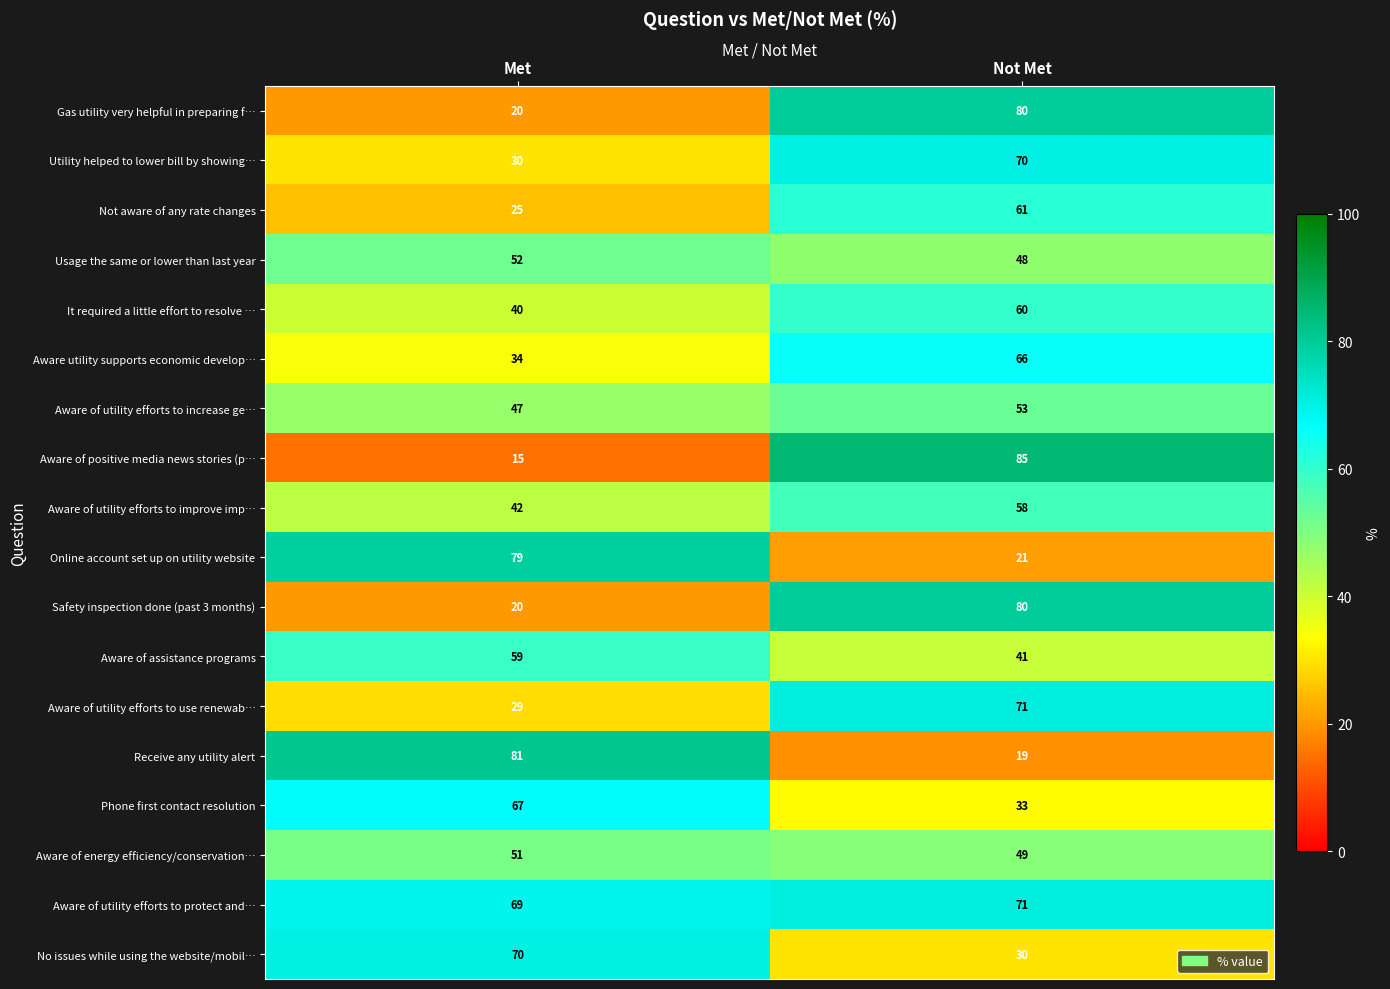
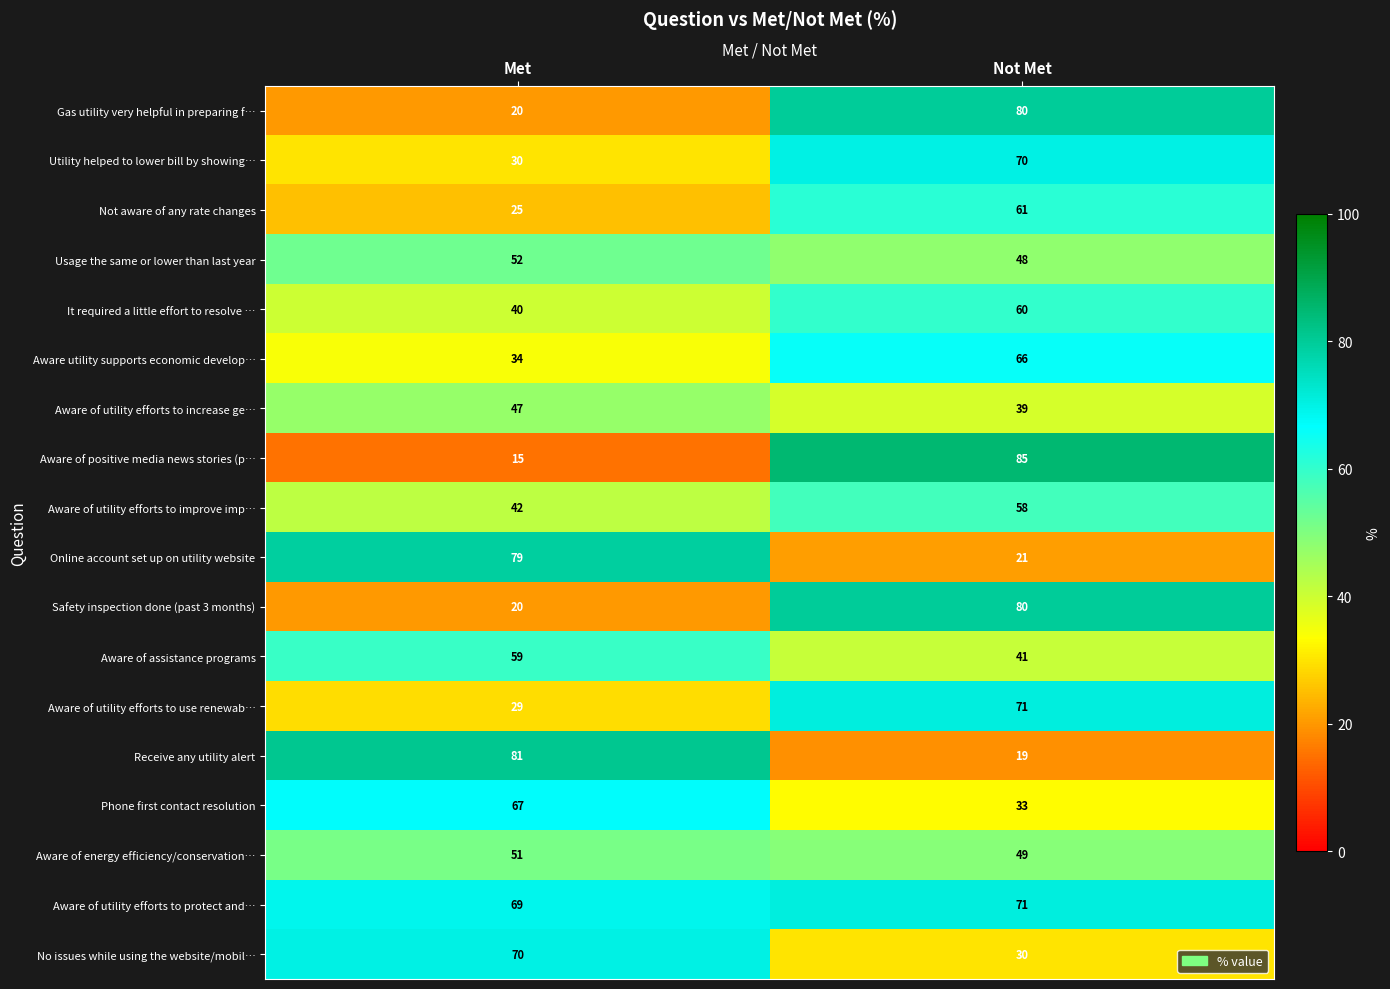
  {
    "Gas utility very helpful in preparing f…": {
      "Met": 20,
      "Not Met": 80
    },
    "Utility helped to lower bill by showing…": {
      "Met": 30,
      "Not Met": 70
    },
    "Not aware of any rate changes": {
      "Met": 25,
      "Not Met": 61
    },
    "Usage the same or lower than last year": {
      "Met": 52,
      "Not Met": 48
    },
    "It required a little effort to resolve …": {
      "Met": 40,
      "Not Met": 60
    },
    "Aware utility supports economic develop…": {
      "Met": 34,
      "Not Met": 66
    },
    "Aware of utility efforts to increase ge…": {
      "Met": 47,
-     "Not Met": 53
+     "Not Met": 39
    },
    "Aware of positive media news stories (p…": {
      "Met": 15,
      "Not Met": 85
    },
    "Aware of utility efforts to improve imp…": {
      "Met": 42,
      "Not Met": 58
    },
    "Online account set up on utility website": {
      "Met": 79,
      "Not Met": 21
    },
    "Safety inspection done (past 3 months)": {
      "Met": 20,
      "Not Met": 80
    },
    "Aware of assistance programs": {
      "Met": 59,
      "Not Met": 41
    },
    "Aware of utility efforts to use renewab…": {
      "Met": 29,
      "Not Met": 71
    },
    "Receive any utility alert": {
      "Met": 81,
      "Not Met": 19
    },
    "Phone first contact resolution": {
      "Met": 67,
      "Not Met": 33
    },
    "Aware of energy efficiency/conservation…": {
      "Met": 51,
      "Not Met": 49
    },
    "Aware of utility efforts to protect and…": {
      "Met": 69,
      "Not Met": 71
    },
    "No issues while using the website/mobil…": {
      "Met": 70,
      "Not Met": 30
    }
  }
